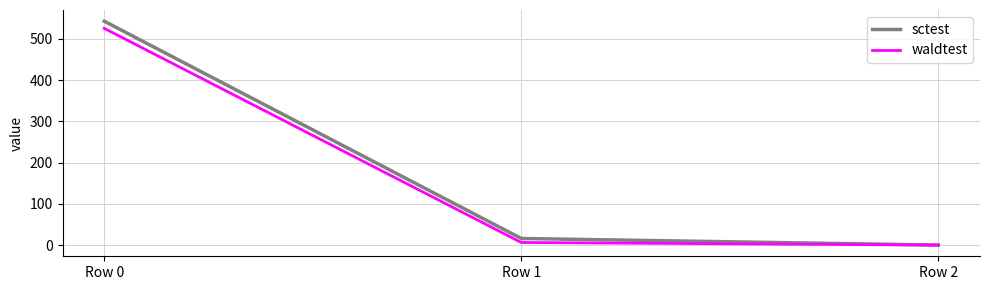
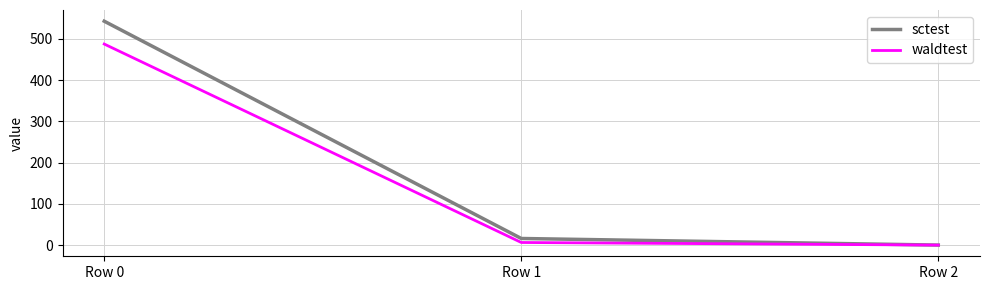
  {
    "sctest": {
      "Row 0": 540,
      "Row 1": 20
    },
    "waldtest": {
-     "Row 0": 530,
+     "Row 0": 490,
      "Row 1": 10
    }
  }
